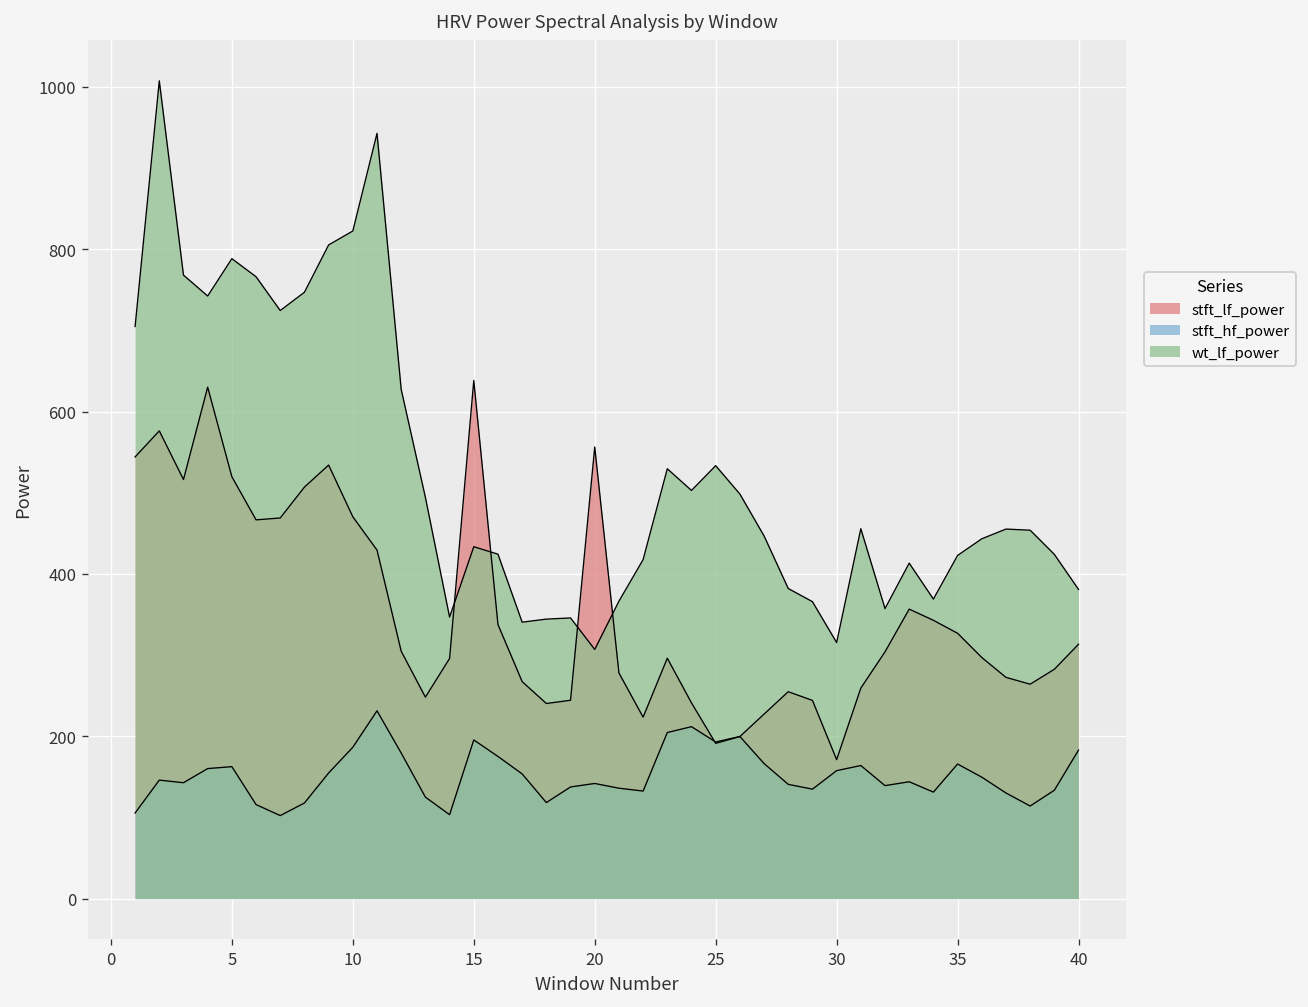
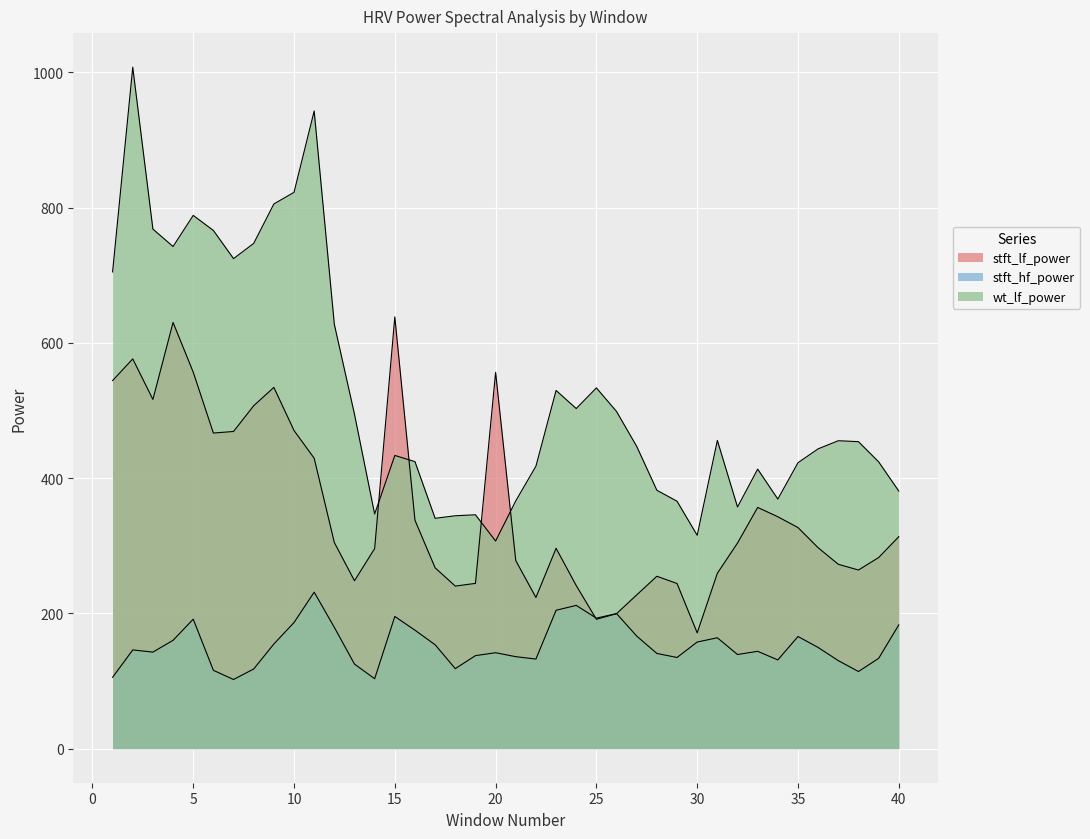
  {
    "stft_lf_power": {
-     "5": 520,
+     "5": 560,
      "10": 470,
      "15": 640,
      "20": 560,
      "30": 170,
      "35": 330,
      "40": 310
    },
    "stft_hf_power": {
-     "5": 160,
+     "5": 190,
      "10": 190,
      "15": 200,
      "20": 140,
      "30": 160,
      "35": 170,
      "40": 180
    },
    "wt_lf_power": {
      "5": 790,
      "10": 820,
      "15": 430,
      "20": 310,
      "25": 530,
      "30": 320,
      "35": 420,
      "40": 380
    }
  }
